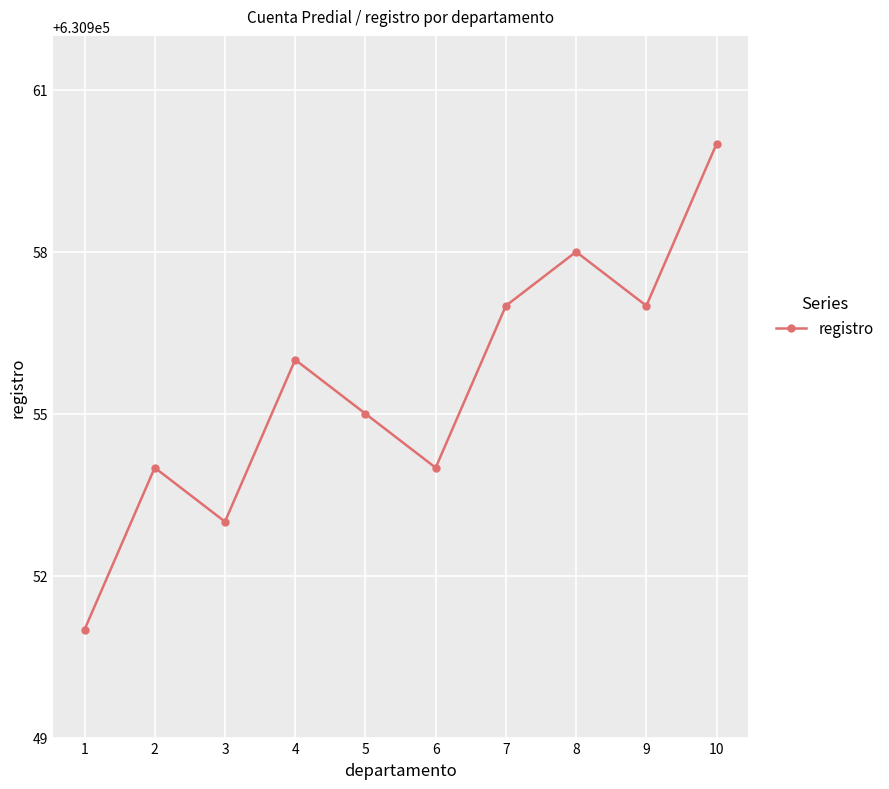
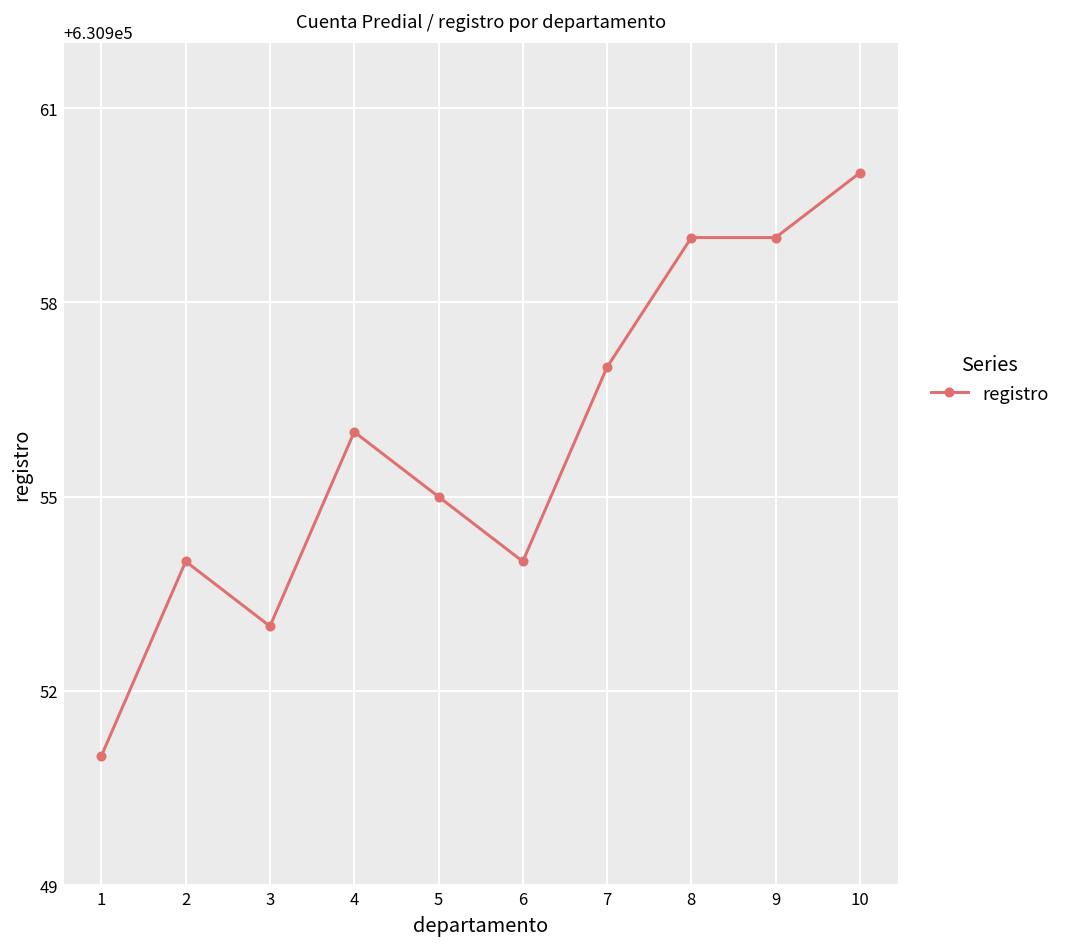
  {
    "1": 630951,
    "2": 630954,
    "3": 630953,
    "4": 630956,
    "5": 630955,
    "6": 630954,
    "7": 630957,
-   "8": 630958,
-   "9": 630957,
+   "8": 630959,
+   "9": 630959,
    "10": 630960
  }
